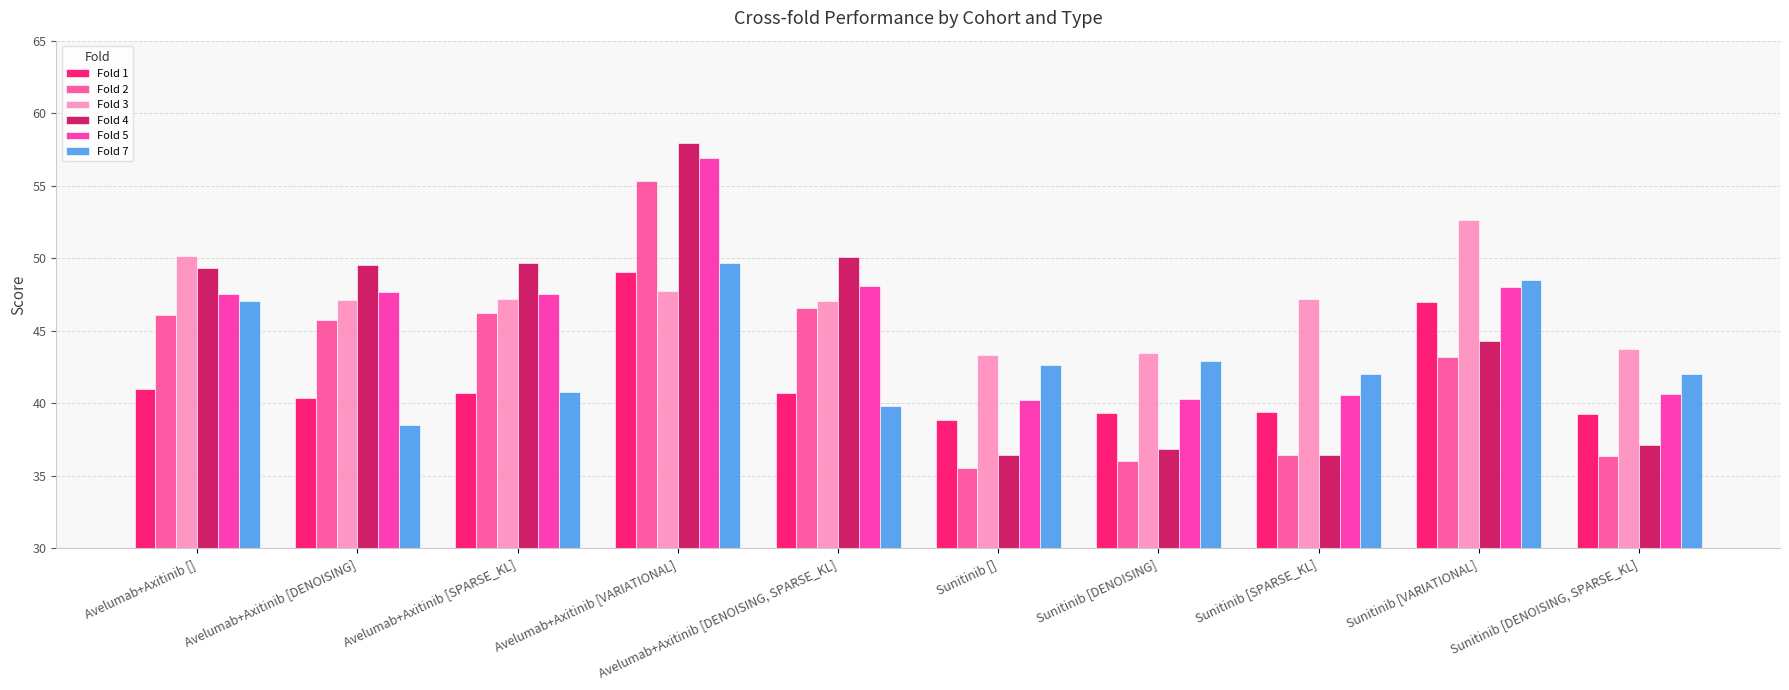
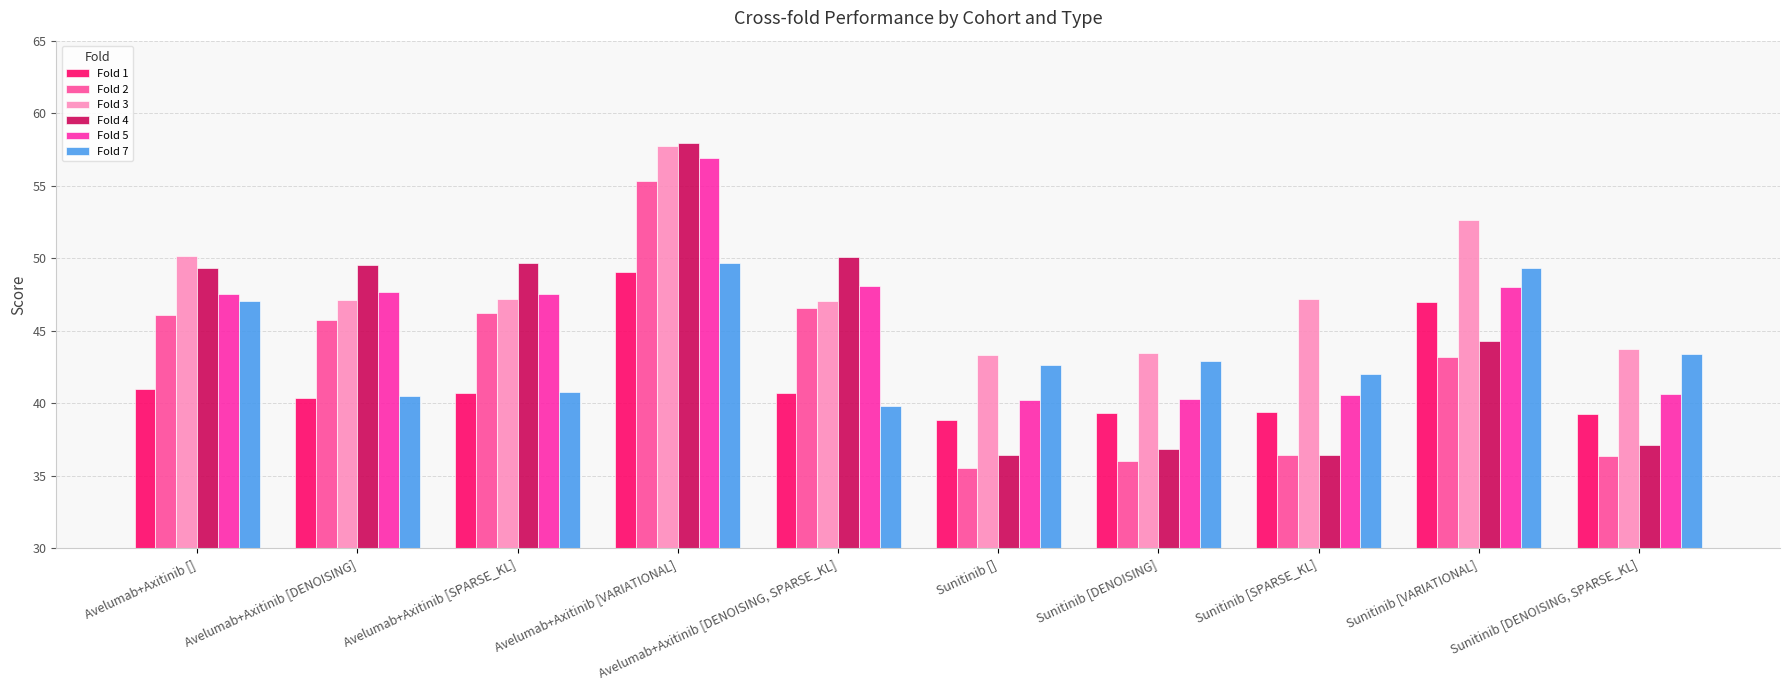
  {
    "Fold 3": {
      "Avelumab+Axitinib []": 50.2,
      "Avelumab+Axitinib [DENOISING]": 47.1,
      "Avelumab+Axitinib [SPARSE_KL]": 47.2,
-     "Avelumab+Axitinib [VARIATIONAL]": 47.8,
+     "Avelumab+Axitinib [VARIATIONAL]": 57.7,
      "Avelumab+Axitinib [DENOISING, SPARSE_KL]": 47.1,
      "Sunitinib []": 43.3,
      "Sunitinib [DENOISING]": 43.5,
      "Sunitinib [SPARSE_KL]": 47.2,
      "Sunitinib [VARIATIONAL]": 52.7,
      "Sunitinib [DENOISING, SPARSE_KL]": 43.8
    },
    "Fold 7": {
      "Avelumab+Axitinib []": 47.1,
-     "Avelumab+Axitinib [DENOISING]": 38.5,
+     "Avelumab+Axitinib [DENOISING]": 40.5,
      "Avelumab+Axitinib [SPARSE_KL]": 40.8,
      "Avelumab+Axitinib [VARIATIONAL]": 49.7,
      "Avelumab+Axitinib [DENOISING, SPARSE_KL]": 39.8,
      "Sunitinib []": 42.7,
      "Sunitinib [DENOISING]": 42.9,
      "Sunitinib [SPARSE_KL]": 42.0,
-     "Sunitinib [VARIATIONAL]": 48.5,
-     "Sunitinib [DENOISING, SPARSE_KL]": 42.0
+     "Sunitinib [VARIATIONAL]": 49.3,
+     "Sunitinib [DENOISING, SPARSE_KL]": 43.4
    }
  }
